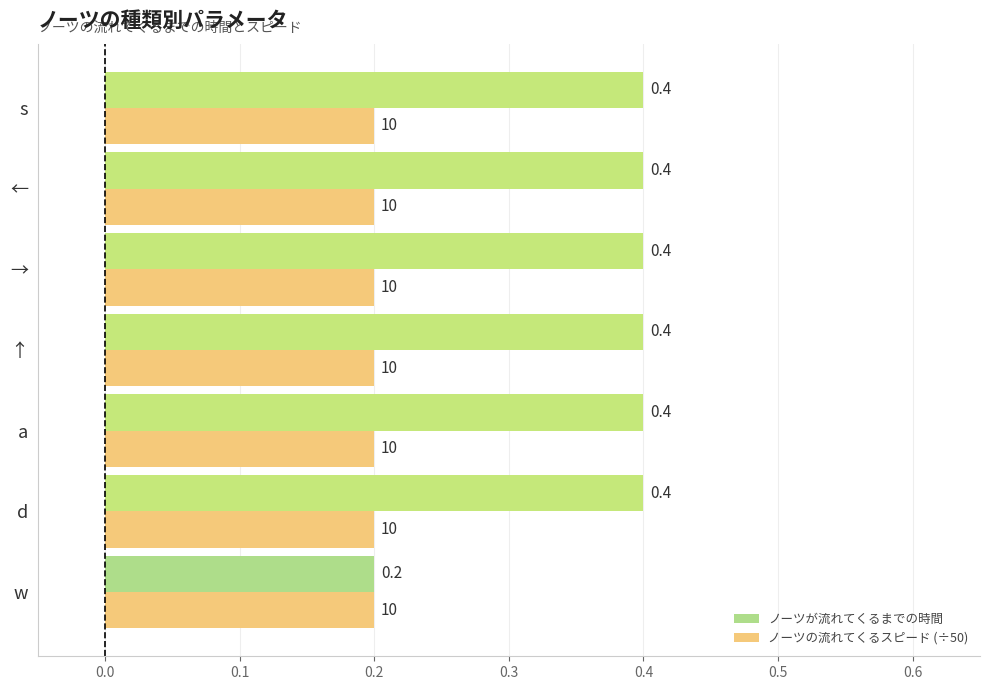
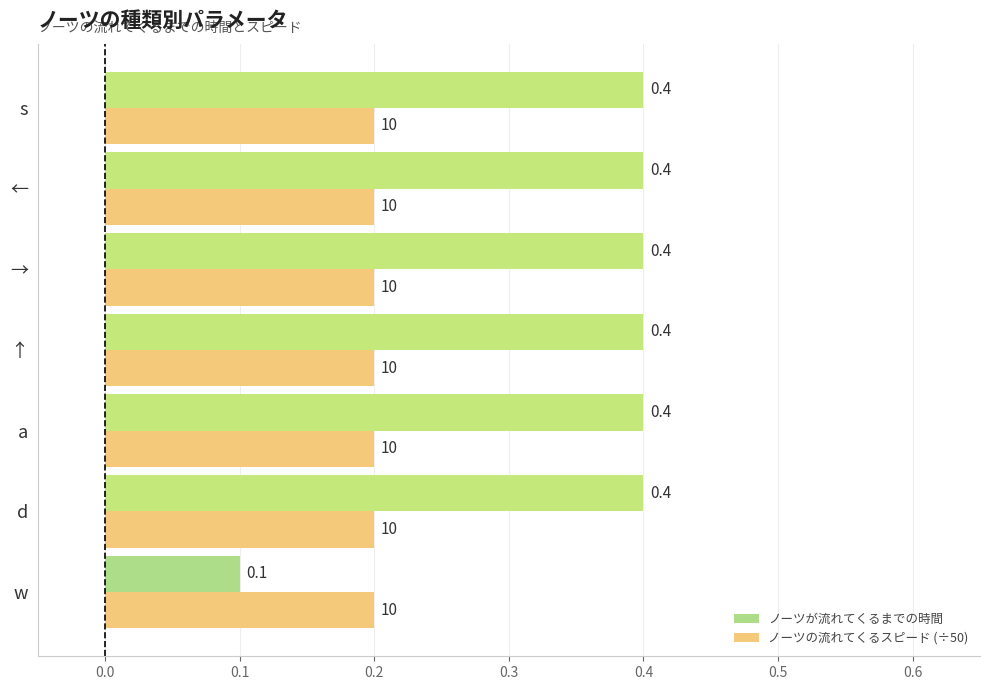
  {
    "ノーツが流れてくるまでの時間": {
      "s": 0.4,
      "←": 0.4,
      "→": 0.4,
      "↑": 0.4,
      "a": 0.4,
      "d": 0.4,
-     "w": 0.2
+     "w": 0.1
    }
  }
